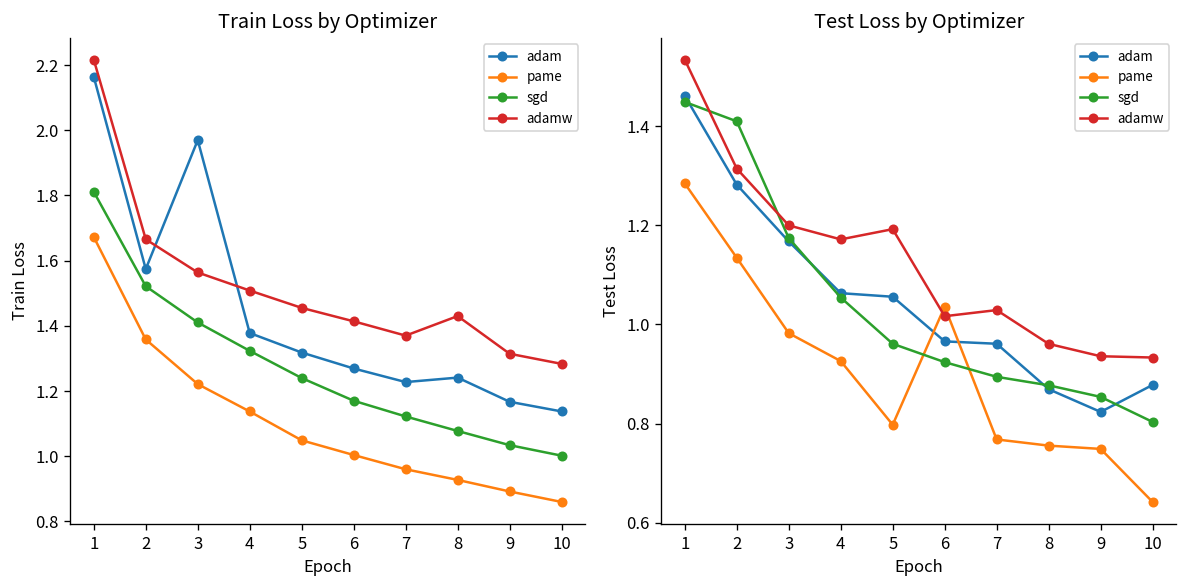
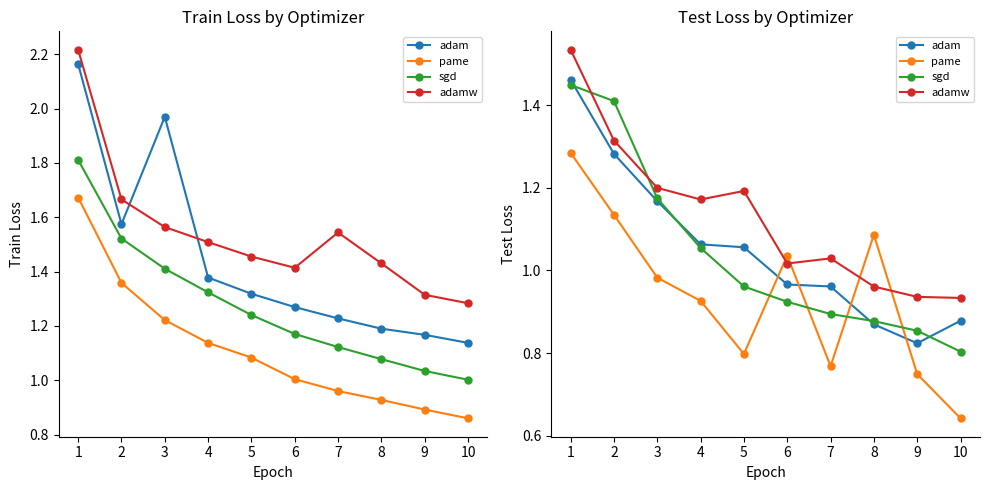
  {
    "Train Loss by Optimizer": {
      "adam": {
        "1": 2.16,
        "2": 1.57,
        "3": 1.97,
        "4": 1.38,
        "5": 1.32,
        "6": 1.27,
        "7": 1.23,
-       "8": 1.24,
+       "8": 1.19,
        "9": 1.17,
        "10": 1.14
      },
      "pame": {
        "1": 1.67,
        "2": 1.36,
        "3": 1.22,
        "4": 1.14,
-       "5": 1.05,
+       "5": 1.08,
        "6": 1.00,
        "7": 0.96,
        "8": 0.93,
        "9": 0.89,
        "10": 0.86
      },
      "sgd": {
        "1": 1.81,
        "2": 1.52,
        "3": 1.41,
        "4": 1.32,
        "5": 1.24,
        "6": 1.17,
        "7": 1.12,
        "8": 1.08,
        "9": 1.03,
        "10": 1.00
      },
      "adamw": {
        "1": 2.22,
        "2": 1.67,
        "3": 1.56,
        "4": 1.51,
        "5": 1.46,
        "6": 1.41,
-       "7": 1.37,
+       "7": 1.54,
        "8": 1.43,
        "9": 1.31,
        "10": 1.28
      }
    },
    "Test Loss by Optimizer": {
      "adam": {
        "1": 1.46,
        "2": 1.28,
        "3": 1.17,
        "4": 1.06,
        "5": 1.06,
        "6": 0.97,
        "7": 0.96,
        "8": 0.87,
        "9": 0.82,
        "10": 0.88
      },
      "pame": {
        "1": 1.28,
        "2": 1.13,
        "3": 0.98,
        "4": 0.93,
        "5": 0.80,
        "6": 1.04,
        "7": 0.77,
-       "8": 0.76,
+       "8": 1.09,
        "9": 0.75,
        "10": 0.64
      },
      "sgd": {
        "1": 1.45,
        "2": 1.41,
        "3": 1.17,
        "4": 1.05,
        "5": 0.96,
        "6": 0.92,
        "7": 0.89,
        "8": 0.88,
        "9": 0.85,
        "10": 0.80
      },
      "adamw": {
        "1": 1.53,
        "2": 1.31,
        "3": 1.20,
        "4": 1.17,
        "5": 1.19,
        "6": 1.02,
        "7": 1.03,
        "8": 0.96,
        "9": 0.94,
        "10": 0.93
      }
    }
  }
